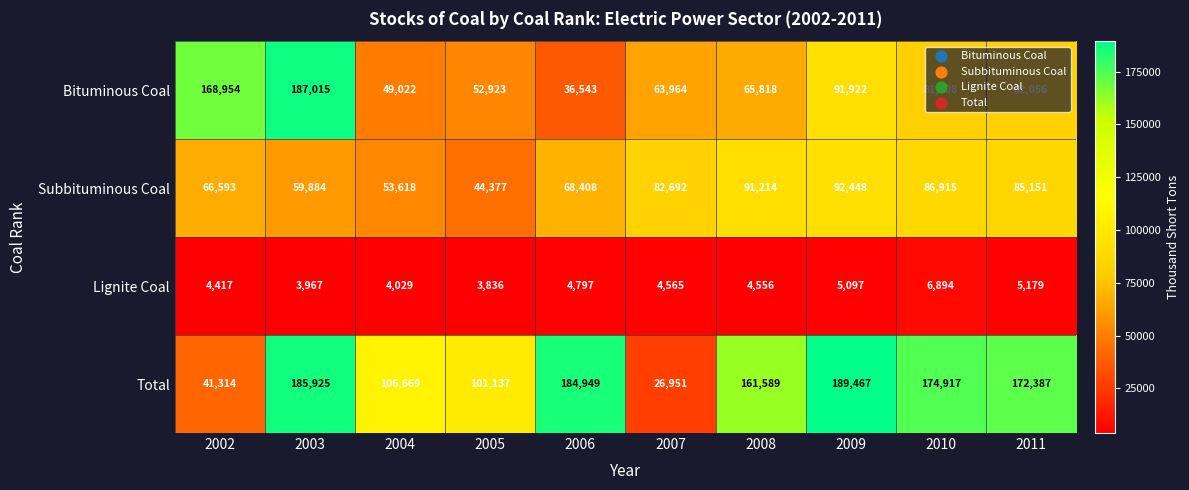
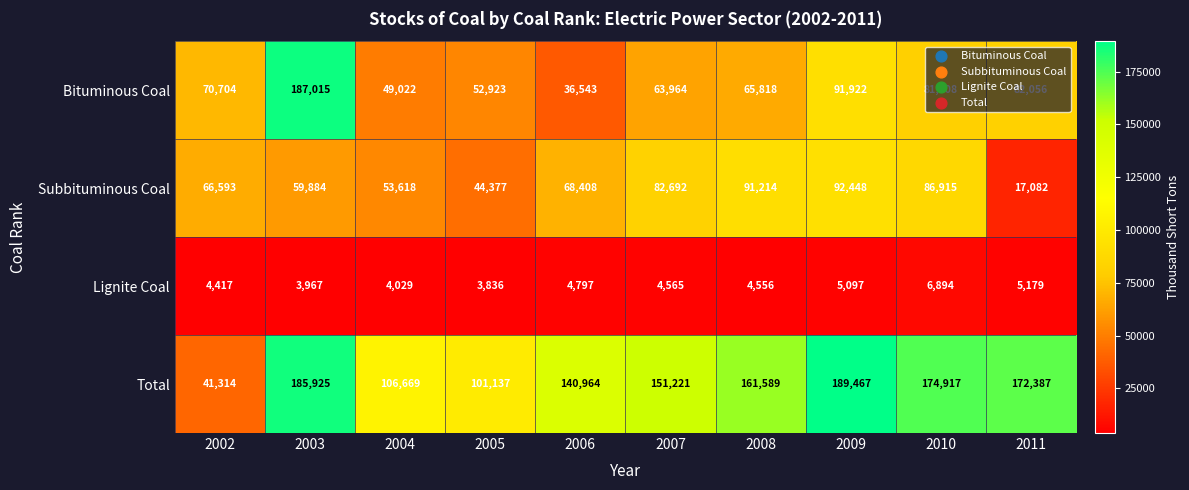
  {
    "Bituminous Coal": {
-     "2002": "168,954",
+     "2002": "70,704",
      "2003": "187,015",
      "2004": "49,022",
      "2005": "52,923",
      "2006": "36,543",
      "2007": "63,964",
      "2008": "65,818",
      "2009": "91,922"
    },
    "Subbituminous Coal": {
      "2002": "66,593",
      "2003": "59,884",
      "2004": "53,618",
      "2005": "44,377",
      "2006": "68,408",
      "2007": "82,692",
      "2008": "91,214",
      "2009": "92,448",
      "2010": "86,915",
-     "2011": "85,151"
+     "2011": "17,082"
    },
    "Lignite Coal": {
      "2002": "4,417",
      "2003": "3,967",
      "2004": "4,029",
      "2005": "3,836",
      "2006": "4,797",
      "2007": "4,565",
      "2008": "4,556",
      "2009": "5,097",
      "2010": "6,894",
      "2011": "5,179"
    },
    "Total": {
      "2002": "41,314",
      "2003": "185,925",
      "2004": "106,669",
      "2005": "101,137",
-     "2006": "184,949",
-     "2007": "26,951",
+     "2006": "140,964",
+     "2007": "151,221",
      "2008": "161,589",
      "2009": "189,467",
      "2010": "174,917",
      "2011": "172,387"
    }
  }
